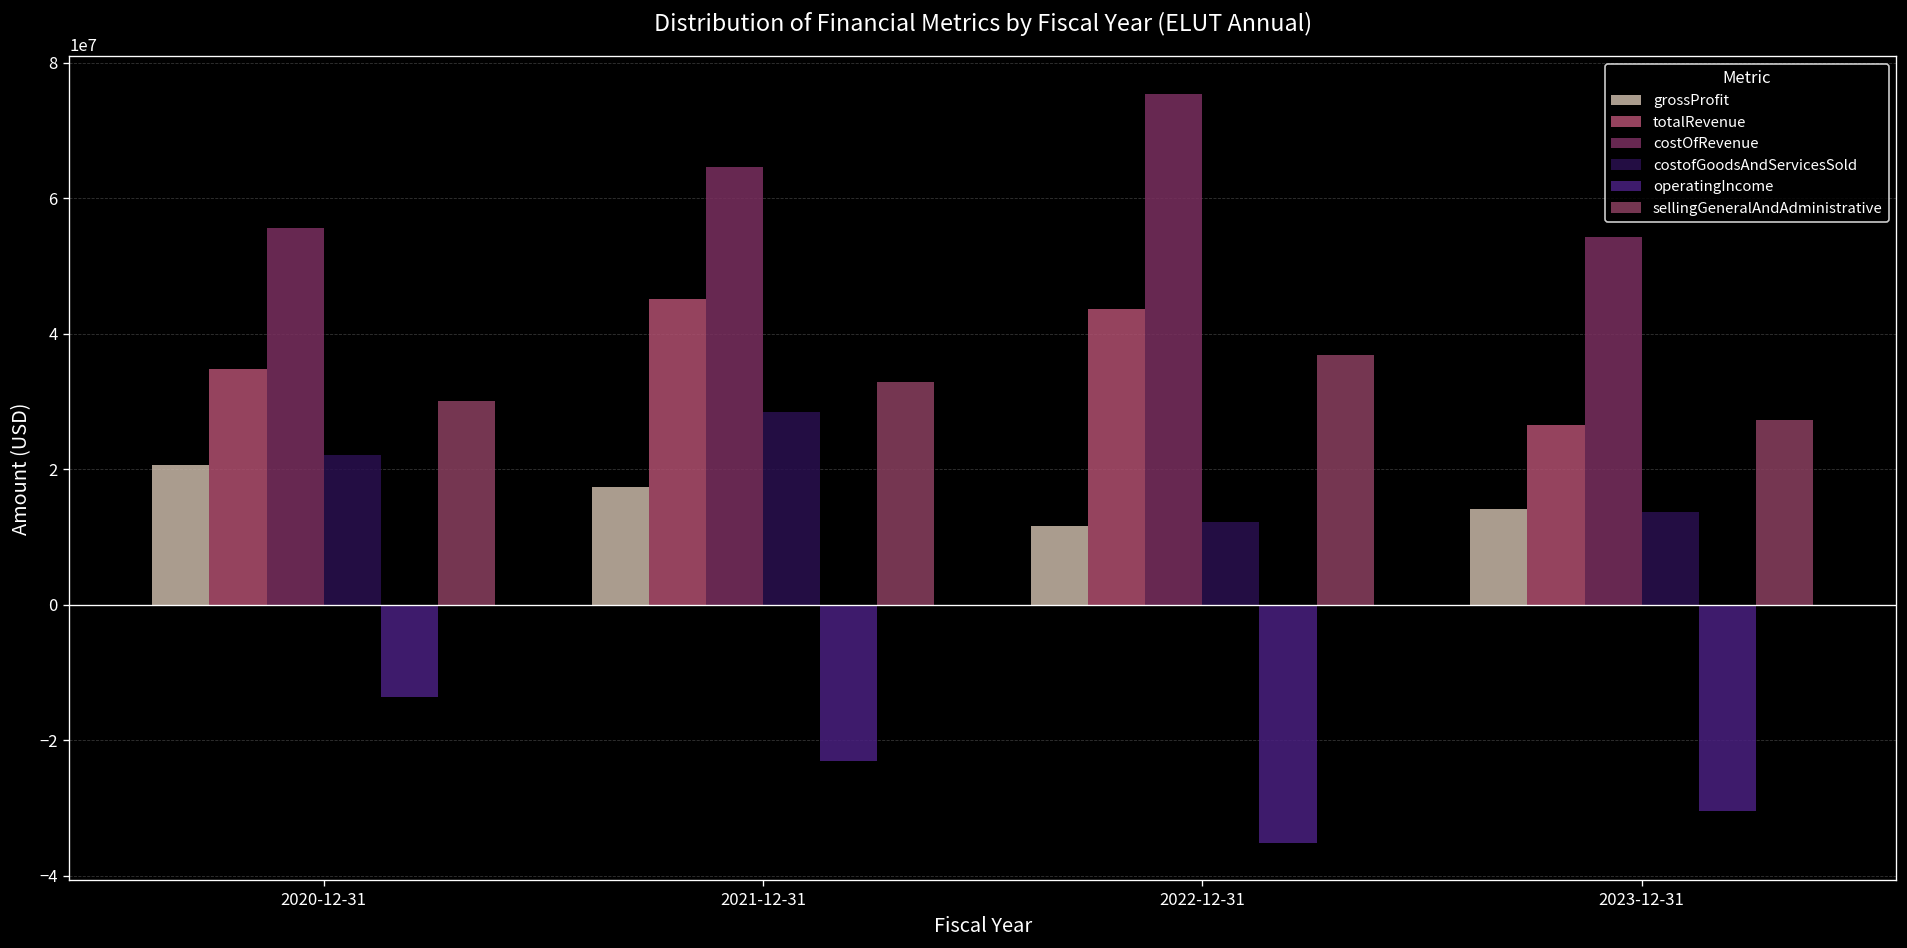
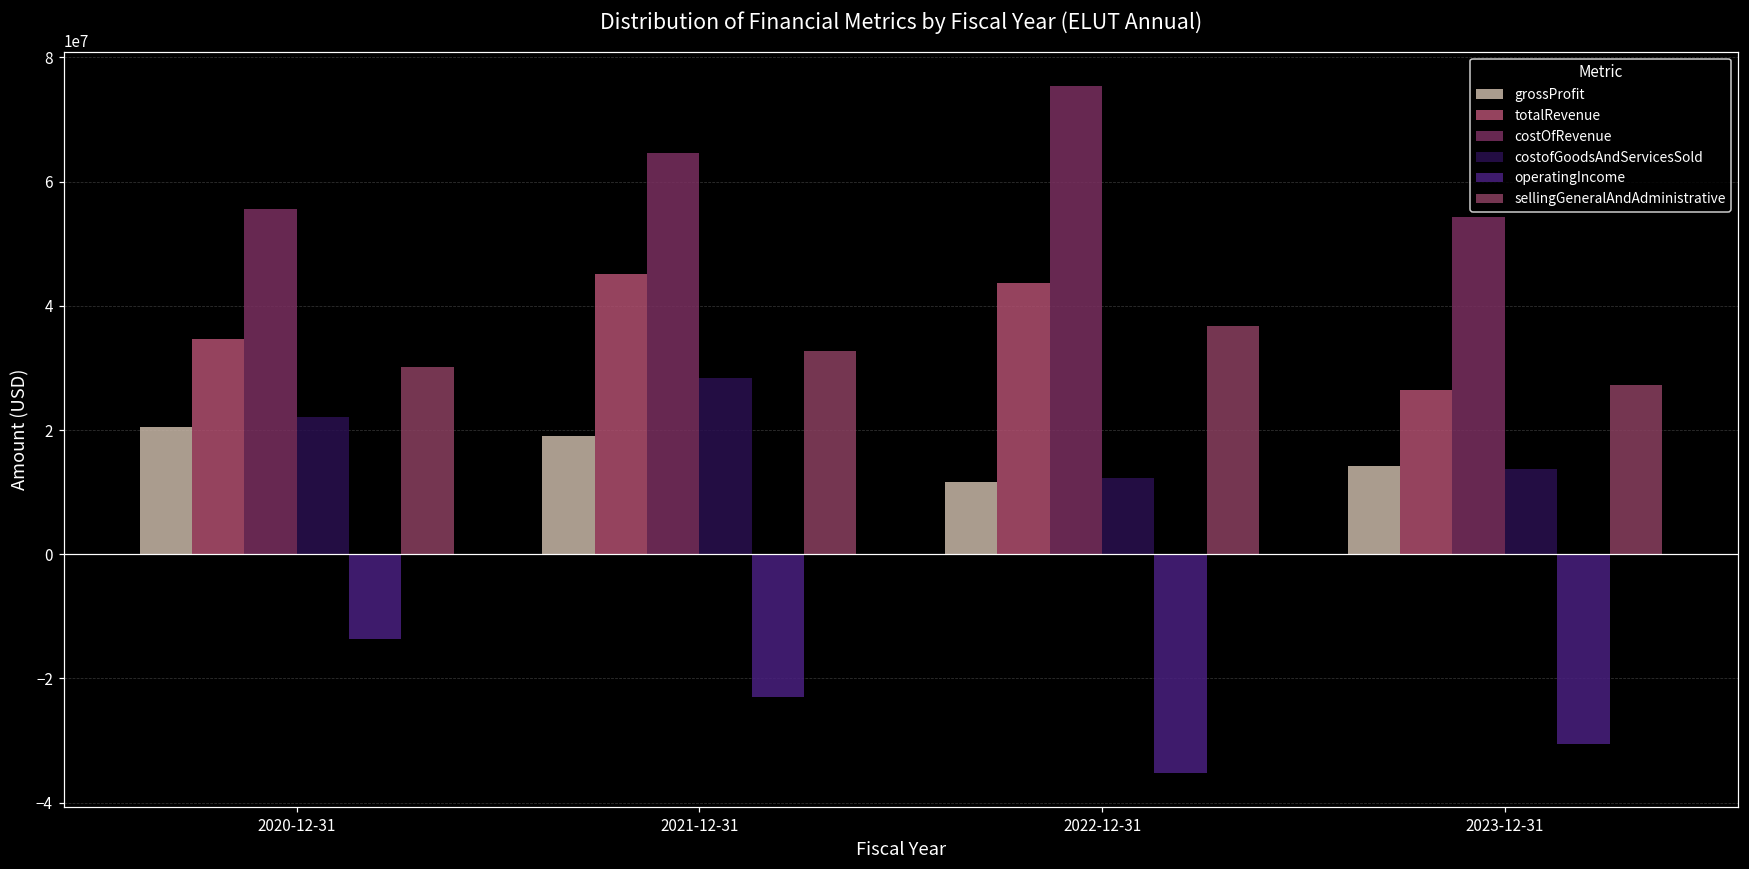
  {
    "grossProfit": {
      "2020-12-31": 21000000,
-     "2021-12-31": 17000000,
+     "2021-12-31": 19000000,
      "2022-12-31": 12000000,
      "2023-12-31": 14000000
    }
  }
